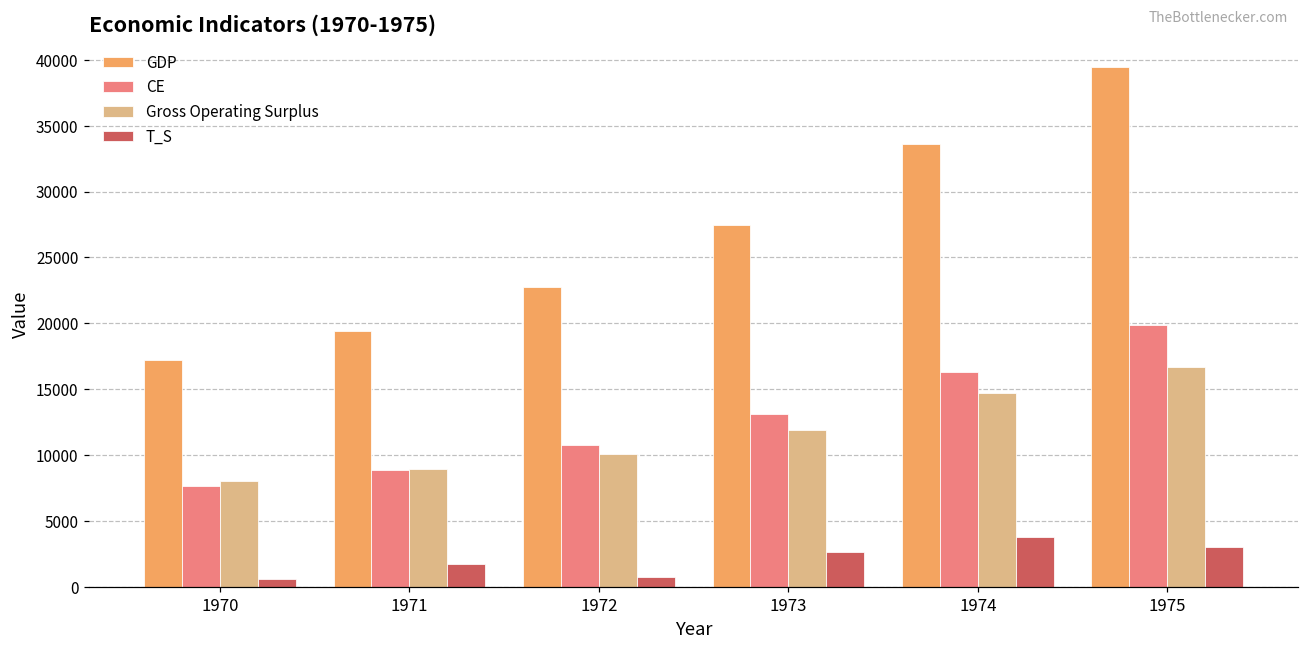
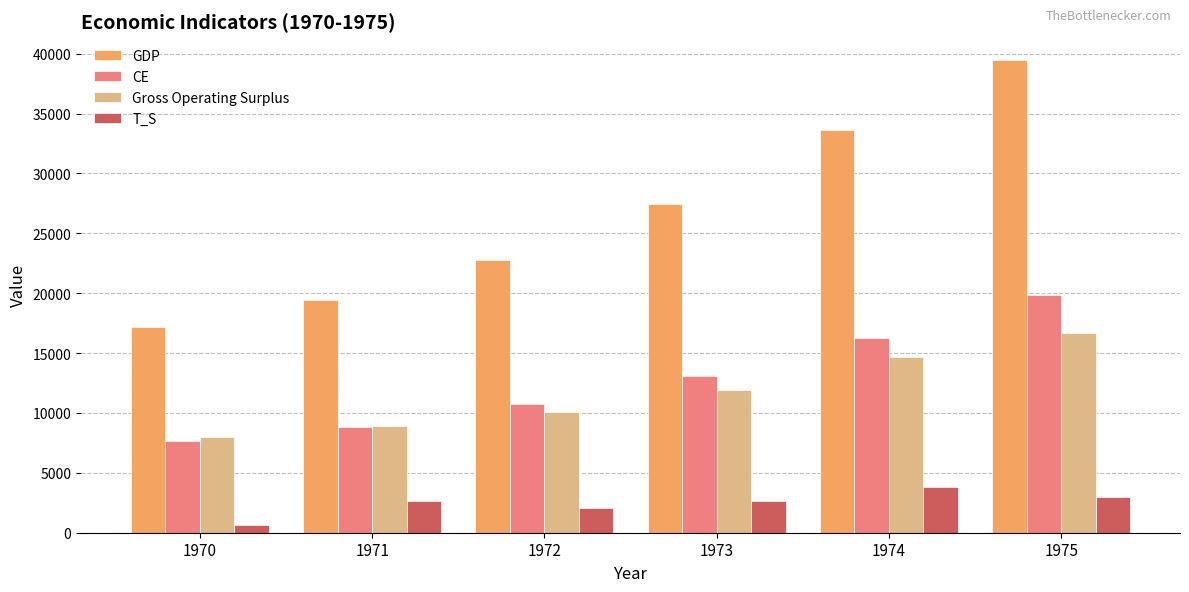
  {
    "T_S": {
      "1970": 600,
-     "1971": 1700,
-     "1972": 700,
+     "1971": 2600,
+     "1972": 2100,
      "1973": 2600,
      "1974": 3800,
      "1975": 3000
    }
  }
